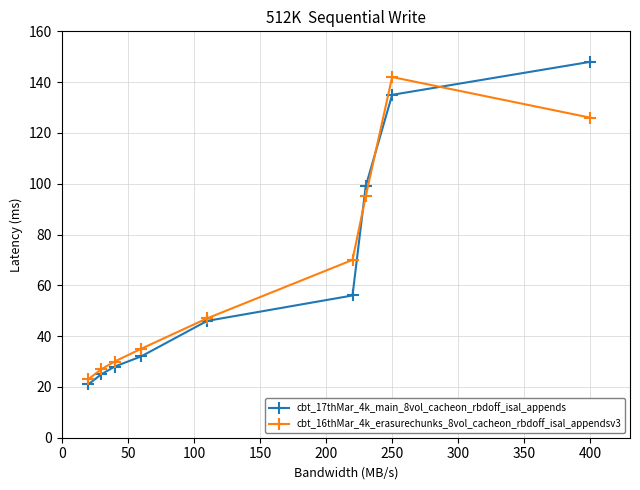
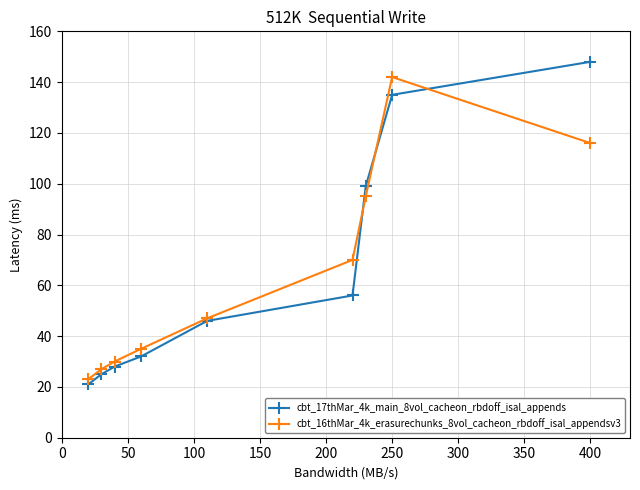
  {
    "cbt_17thMar_4k_main_8vol_cacheon_rbdoff_isal_appends": {
      "250": 135,
      "400": 148
    },
    "cbt_16thMar_4k_erasurechunks_8vol_cacheon_rbdoff_isal_appendsv3": {
      "250": 142,
-     "400": 126
+     "400": 116
    }
  }
